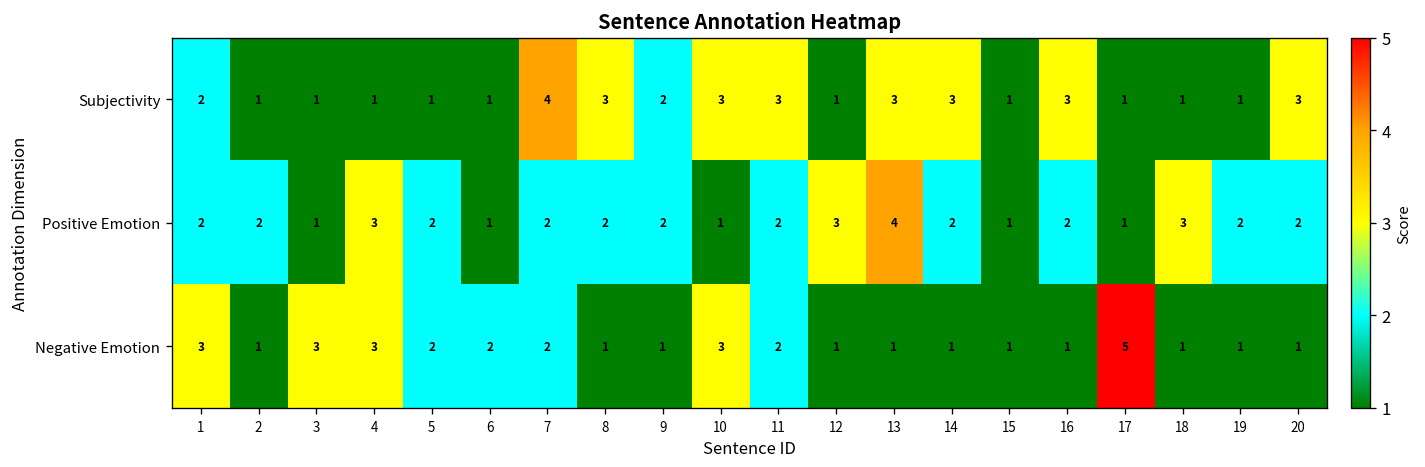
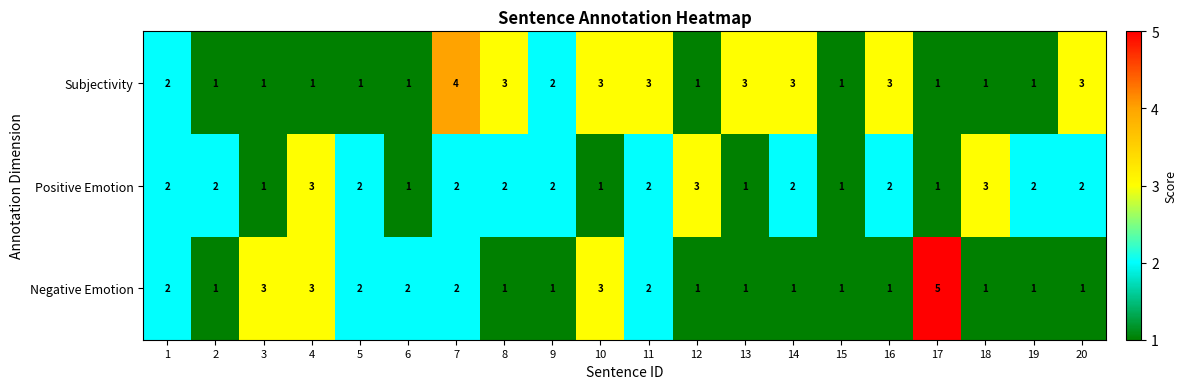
  {
    "Subjectivity": {
      "1": 2,
      "2": 1,
      "3": 1,
      "4": 1,
      "5": 1,
      "6": 1,
      "7": 4,
      "8": 3,
      "9": 2,
      "10": 3,
      "11": 3,
      "12": 1,
      "13": 3,
      "14": 3,
      "15": 1,
      "16": 3,
      "17": 1,
      "18": 1,
      "19": 1,
      "20": 3
    },
    "Positive Emotion": {
      "1": 2,
      "2": 2,
      "3": 1,
      "4": 3,
      "5": 2,
      "6": 1,
      "7": 2,
      "8": 2,
      "9": 2,
      "10": 1,
      "11": 2,
      "12": 3,
-     "13": 4,
+     "13": 1,
      "14": 2,
      "15": 1,
      "16": 2,
      "17": 1,
      "18": 3,
      "19": 2,
      "20": 2
    },
    "Negative Emotion": {
-     "1": 3,
+     "1": 2,
      "2": 1,
      "3": 3,
      "4": 3,
      "5": 2,
      "6": 2,
      "7": 2,
      "8": 1,
      "9": 1,
      "10": 3,
      "11": 2,
      "12": 1,
      "13": 1,
      "14": 1,
      "15": 1,
      "16": 1,
      "17": 5,
      "18": 1,
      "19": 1,
      "20": 1
    }
  }
